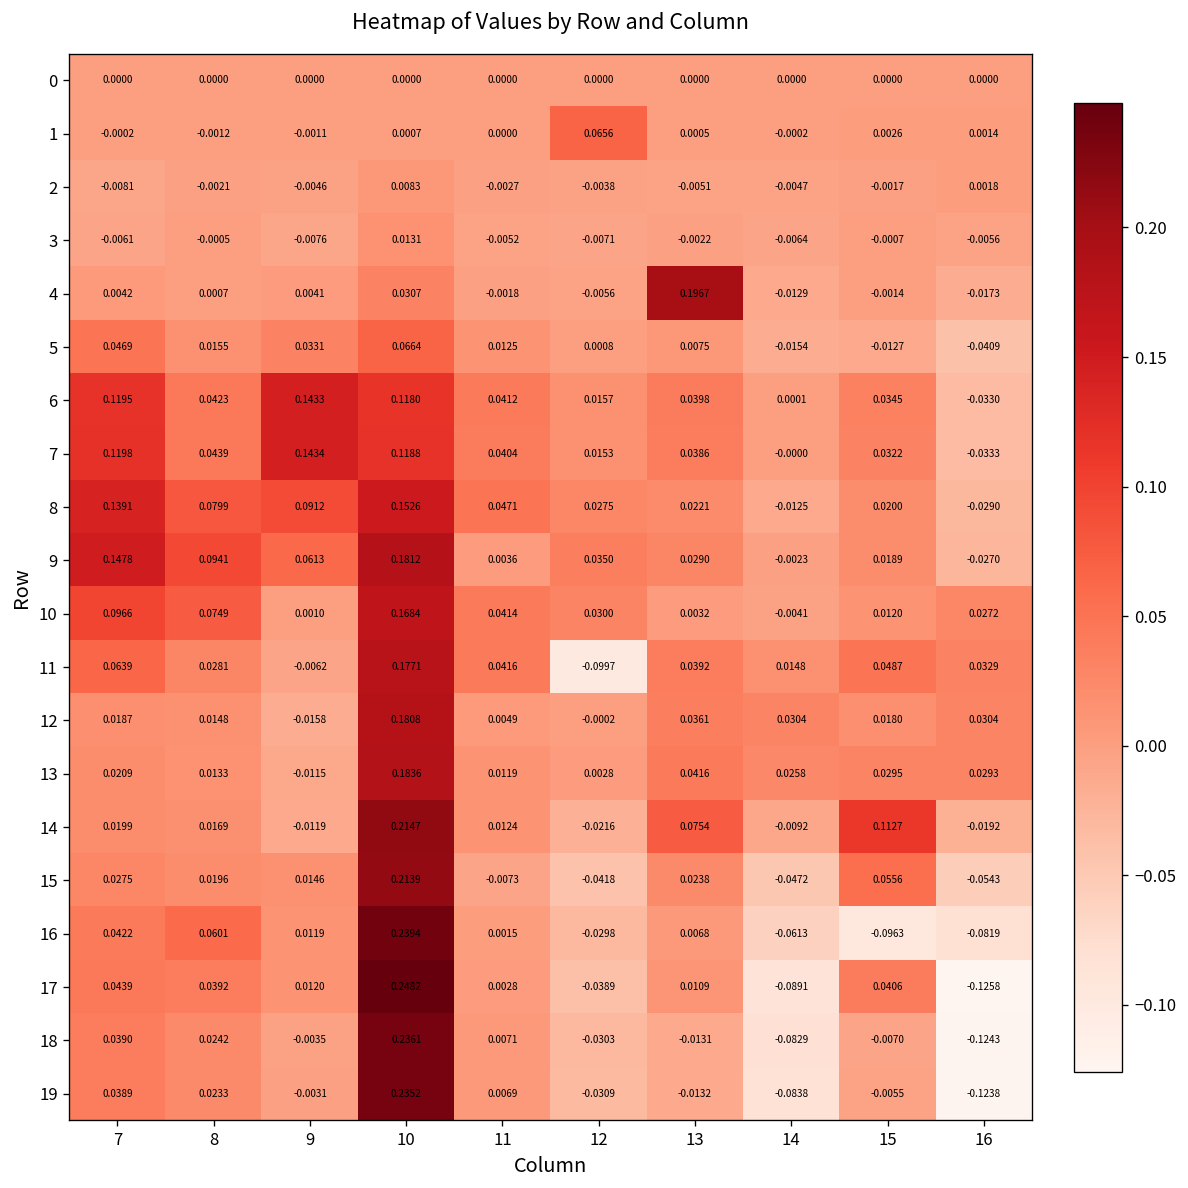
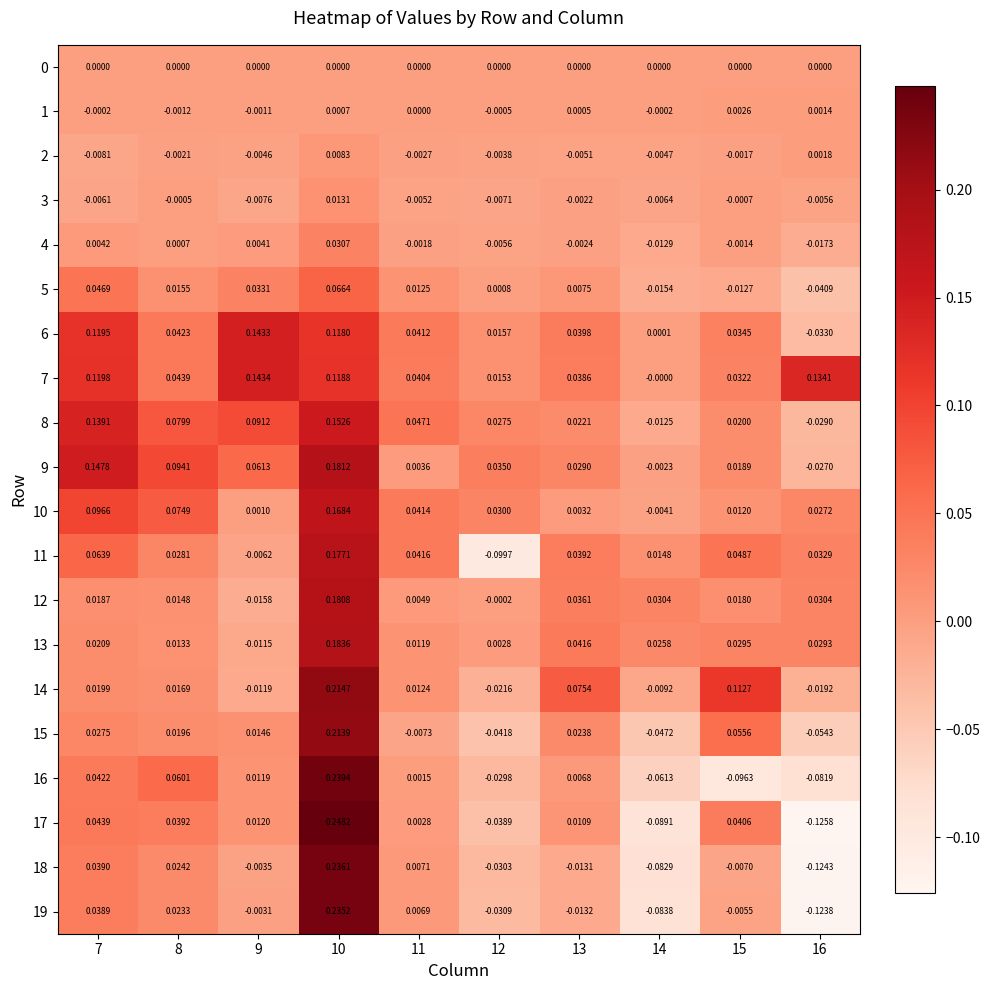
  {
    "0": {
      "7": 0.0000,
      "8": 0.0000,
      "9": 0.0000,
      "10": 0.0000,
      "11": 0.0000,
      "12": 0.0000,
      "13": 0.0000,
      "14": 0.0000,
      "15": 0.0000,
      "16": 0.0000
    },
    "1": {
      "7": -0.0002,
      "8": -0.0012,
      "9": -0.0011,
      "10": 0.0007,
      "11": 0.0000,
-     "12": 0.0656,
+     "12": -0.0005,
      "13": 0.0005,
      "14": -0.0002,
      "15": 0.0026,
      "16": 0.0014
    },
    "2": {
      "7": -0.0081,
      "8": -0.0021,
      "9": -0.0046,
      "10": 0.0083,
      "11": -0.0027,
      "12": -0.0038,
      "13": -0.0051,
      "14": -0.0047,
      "15": -0.0017,
      "16": 0.0018
    },
    "3": {
      "7": -0.0061,
      "8": -0.0005,
      "9": -0.0076,
      "10": 0.0131,
      "11": -0.0052,
      "12": -0.0071,
      "13": -0.0022,
      "14": -0.0064,
      "15": -0.0007,
      "16": -0.0056
    },
    "4": {
      "7": 0.0042,
      "8": 0.0007,
      "9": 0.0041,
      "10": 0.0307,
      "11": -0.0018,
      "12": -0.0056,
-     "13": 0.1967,
+     "13": -0.0024,
      "14": -0.0129,
      "15": -0.0014,
      "16": -0.0173
    },
    "5": {
      "7": 0.0469,
      "8": 0.0155,
      "9": 0.0331,
      "10": 0.0664,
      "11": 0.0125,
      "12": 0.0008,
      "13": 0.0075,
      "14": -0.0154,
      "15": -0.0127,
      "16": -0.0409
    },
    "6": {
      "7": 0.1195,
      "8": 0.0423,
      "9": 0.1433,
      "10": 0.1180,
      "11": 0.0412,
      "12": 0.0157,
      "13": 0.0398,
      "14": 0.0001,
      "15": 0.0345,
      "16": -0.0330
    },
    "7": {
      "7": 0.1198,
      "8": 0.0439,
      "9": 0.1434,
      "10": 0.1188,
      "11": 0.0404,
      "12": 0.0153,
      "13": 0.0386,
      "14": -0.0000,
      "15": 0.0322,
-     "16": -0.0333
+     "16": 0.1341
    },
    "8": {
      "7": 0.1391,
      "8": 0.0799,
      "9": 0.0912,
      "10": 0.1526,
      "11": 0.0471,
      "12": 0.0275,
      "13": 0.0221,
      "14": -0.0125,
      "15": 0.0200,
      "16": -0.0290
    },
    "9": {
      "7": 0.1478,
      "8": 0.0941,
      "9": 0.0613,
      "10": 0.1812,
      "11": 0.0036,
      "12": 0.0350,
      "13": 0.0290,
      "14": -0.0023,
      "15": 0.0189,
      "16": -0.0270
    },
    "10": {
      "7": 0.0966,
      "8": 0.0749,
      "9": 0.0010,
      "10": 0.1684,
      "11": 0.0414,
      "12": 0.0300,
      "13": 0.0032,
      "14": -0.0041,
      "15": 0.0120,
      "16": 0.0272
    },
    "11": {
      "7": 0.0639,
      "8": 0.0281,
      "9": -0.0062,
      "10": 0.1771,
      "11": 0.0416,
      "12": -0.0997,
      "13": 0.0392,
      "14": 0.0148,
      "15": 0.0487,
      "16": 0.0329
    },
    "12": {
      "7": 0.0187,
      "8": 0.0148,
      "9": -0.0158,
      "10": 0.1808,
      "11": 0.0049,
      "12": -0.0002,
      "13": 0.0361,
      "14": 0.0304,
      "15": 0.0180,
      "16": 0.0304
    },
    "13": {
      "7": 0.0209,
      "8": 0.0133,
      "9": -0.0115,
      "10": 0.1836,
      "11": 0.0119,
      "12": 0.0028,
      "13": 0.0416,
      "14": 0.0258,
      "15": 0.0295,
      "16": 0.0293
    },
    "14": {
      "7": 0.0199,
      "8": 0.0169,
      "9": -0.0119,
      "10": 0.2147,
      "11": 0.0124,
      "12": -0.0216,
      "13": 0.0754,
      "14": -0.0092,
      "15": 0.1127,
      "16": -0.0192
    },
    "15": {
      "7": 0.0275,
      "8": 0.0196,
      "9": 0.0146,
      "10": 0.2139,
      "11": -0.0073,
      "12": -0.0418,
      "13": 0.0238,
      "14": -0.0472,
      "15": 0.0556,
      "16": -0.0543
    },
    "16": {
      "7": 0.0422,
      "8": 0.0601,
      "9": 0.0119,
      "10": 0.2394,
      "11": 0.0015,
      "12": -0.0298,
      "13": 0.0068,
      "14": -0.0613,
      "15": -0.0963,
      "16": -0.0819
    },
    "17": {
      "7": 0.0439,
      "8": 0.0392,
      "9": 0.0120,
      "10": 0.2482,
      "11": 0.0028,
      "12": -0.0389,
      "13": 0.0109,
      "14": -0.0891,
      "15": 0.0406,
      "16": -0.1258
    },
    "18": {
      "7": 0.0390,
      "8": 0.0242,
      "9": -0.0035,
      "10": 0.2361,
      "11": 0.0071,
      "12": -0.0303,
      "13": -0.0131,
      "14": -0.0829,
      "15": -0.0070,
      "16": -0.1243
    },
    "19": {
      "7": 0.0389,
      "8": 0.0233,
      "9": -0.0031,
      "10": 0.2352,
      "11": 0.0069,
      "12": -0.0309,
      "13": -0.0132,
      "14": -0.0838,
      "15": -0.0055,
      "16": -0.1238
    }
  }
